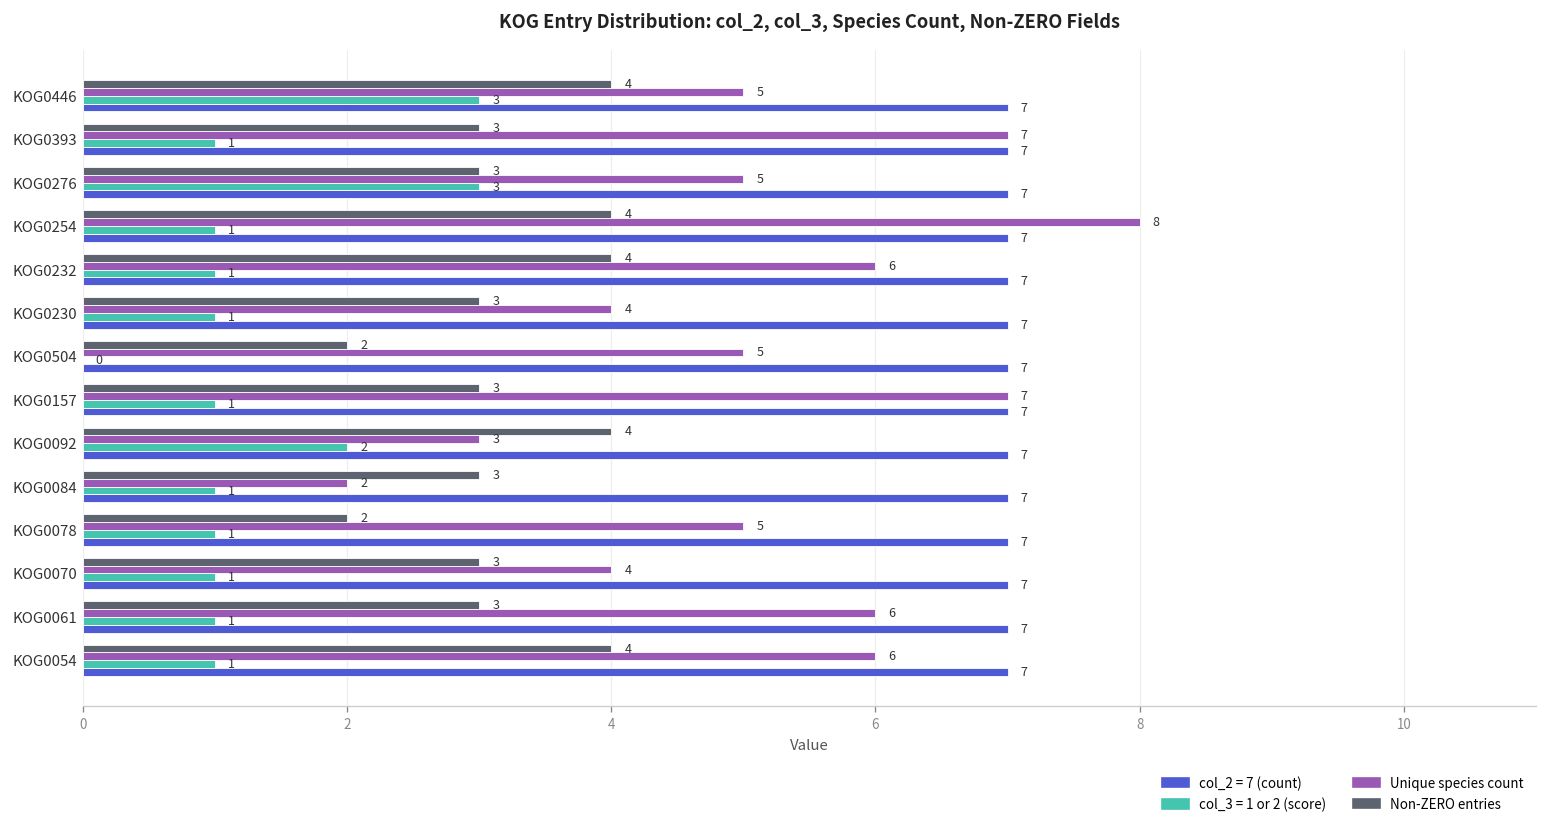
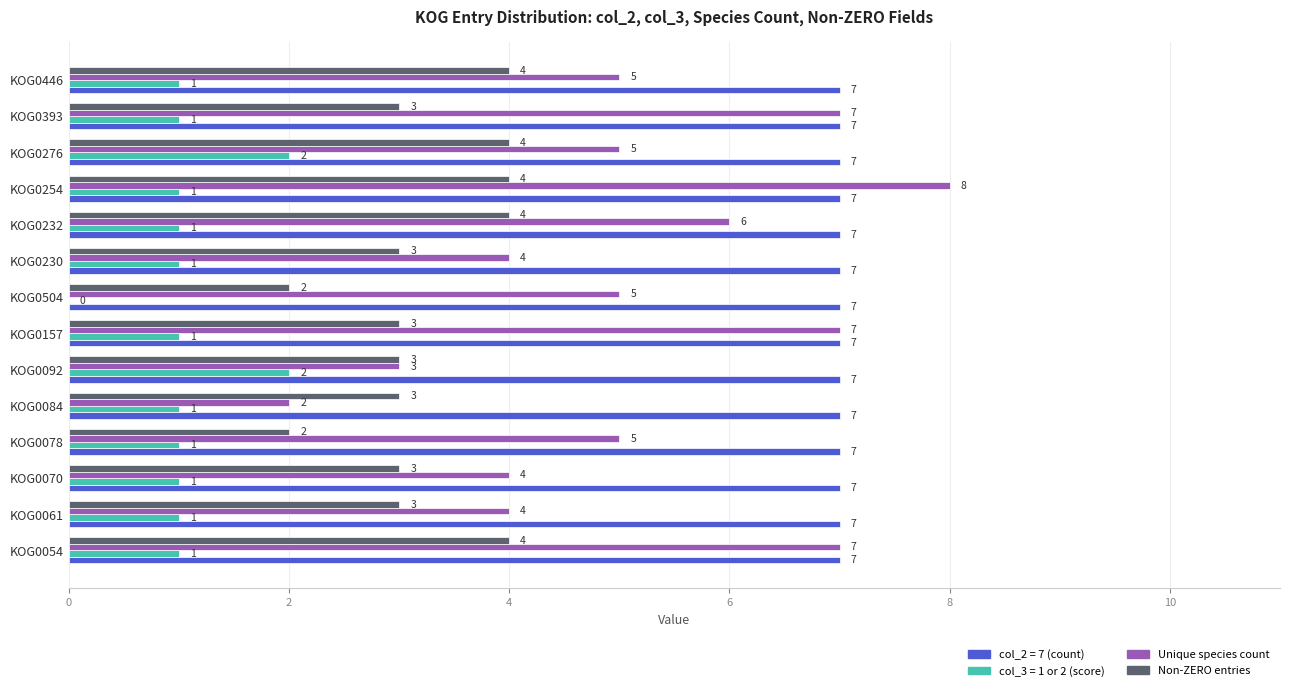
  {
    "col_2 = 7 (count)": {
      "KOG0446": 7,
      "KOG0393": 7,
      "KOG0276": 7,
      "KOG0254": 7,
      "KOG0232": 7,
      "KOG0230": 7,
      "KOG0504": 7,
      "KOG0157": 7,
      "KOG0092": 7,
      "KOG0084": 7,
      "KOG0078": 7,
      "KOG0070": 7,
      "KOG0061": 7,
      "KOG0054": 7
    },
    "col_3 = 1 or 2 (score)": {
-     "KOG0446": 3,
+     "KOG0446": 1,
      "KOG0393": 1,
-     "KOG0276": 3,
+     "KOG0276": 2,
      "KOG0254": 1,
      "KOG0232": 1,
      "KOG0230": 1,
      "KOG0504": 0,
      "KOG0157": 1,
      "KOG0092": 2,
      "KOG0084": 1,
      "KOG0078": 1,
      "KOG0070": 1,
      "KOG0061": 1,
      "KOG0054": 1
    },
    "Unique species count": {
      "KOG0446": 5,
      "KOG0393": 7,
      "KOG0276": 5,
      "KOG0254": 8,
      "KOG0232": 6,
      "KOG0230": 4,
      "KOG0504": 5,
      "KOG0157": 7,
      "KOG0084": 2,
      "KOG0078": 5,
      "KOG0070": 4,
-     "KOG0061": 6,
-     "KOG0054": 6
+     "KOG0061": 4,
+     "KOG0054": 7
    },
    "Non-ZERO entries": {
      "KOG0446": 4,
      "KOG0393": 3,
-     "KOG0276": 3,
+     "KOG0276": 4,
      "KOG0254": 4,
      "KOG0232": 4,
      "KOG0230": 3,
      "KOG0504": 2,
      "KOG0157": 3,
-     "KOG0092": 4,
+     "KOG0092": 3,
      "KOG0084": 3,
      "KOG0078": 2,
      "KOG0070": 3,
      "KOG0061": 3,
      "KOG0054": 4
    }
  }
